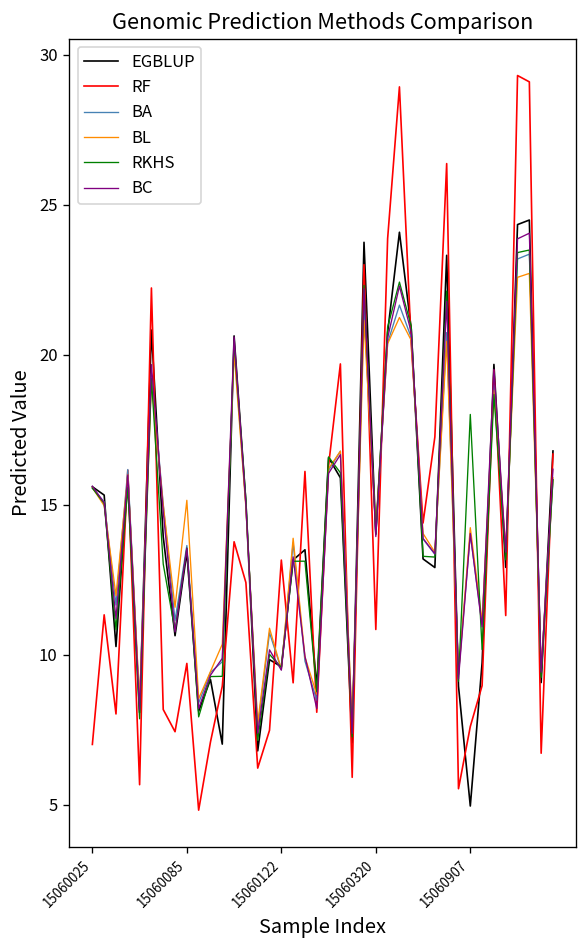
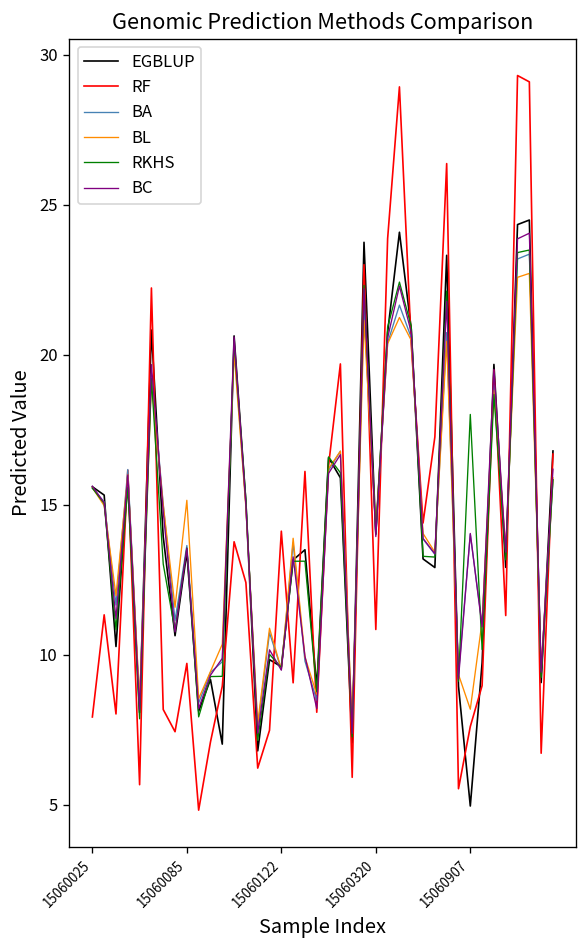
  {
    "EGBLUP": {
      "15060085": 13.4,
      "15060907": 5.0
    },
    "RF": {
-     "15060025": 7.0,
+     "15060025": 7.9,
      "15060085": 9.7,
-     "15060122": 13.2,
+     "15060122": 14.1,
      "15060320": 10.8,
      "15060907": 7.6
    },
    "BL": {
      "15060085": 15.1,
      "15060320": 14.2,
-     "15060907": 14.2
+     "15060907": 8.2
    },
    "RKHS": {
      "15060907": 18.0
    }
  }
